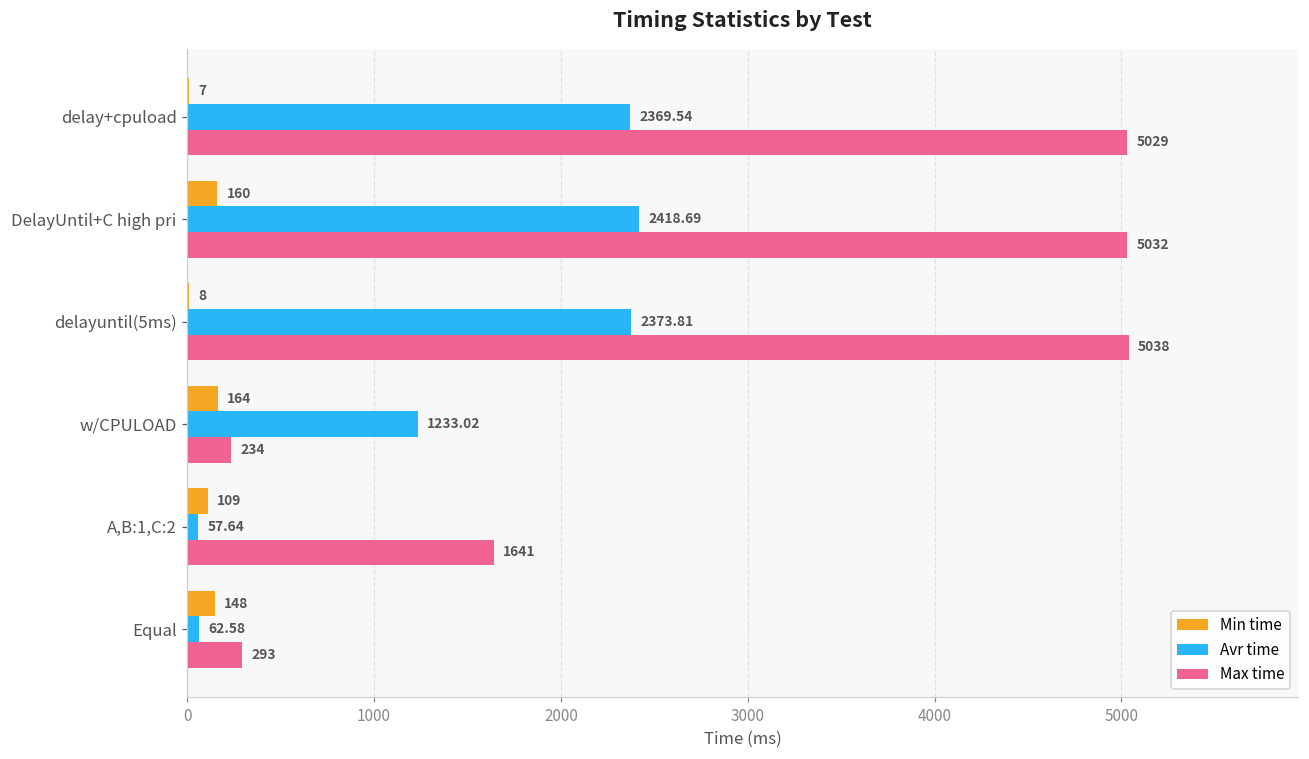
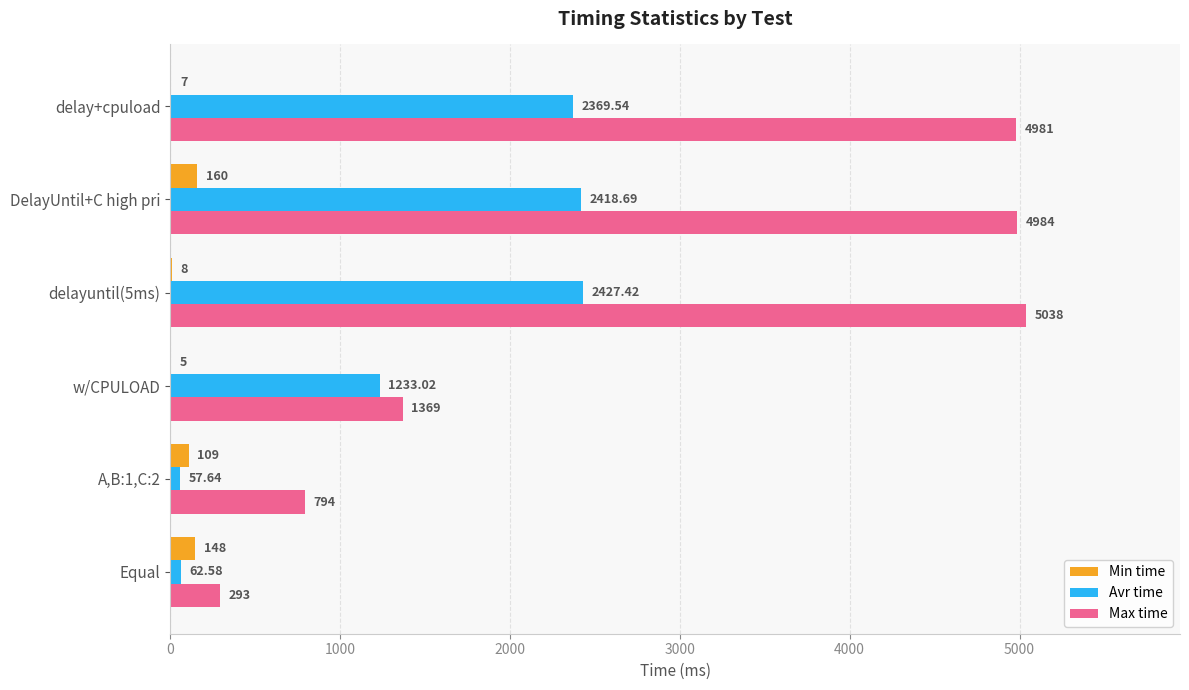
  {
    "Min time": {
      "delay+cpuload": 7,
      "DelayUntil+C high pri": 160,
      "delayuntil(5ms)": 8,
-     "w/CPULOAD": 164,
+     "w/CPULOAD": 5,
      "A,B:1,C:2": 109,
      "Equal": 148
    },
    "Avr time": {
      "delay+cpuload": 2369.54,
      "DelayUntil+C high pri": 2418.69,
-     "delayuntil(5ms)": 2373.81,
+     "delayuntil(5ms)": 2427.42,
      "w/CPULOAD": 1233.02,
      "A,B:1,C:2": 57.64,
      "Equal": 62.58
    },
    "Max time": {
-     "delay+cpuload": 5029,
-     "DelayUntil+C high pri": 5032,
+     "delay+cpuload": 4981,
+     "DelayUntil+C high pri": 4984,
      "delayuntil(5ms)": 5038,
-     "w/CPULOAD": 234,
-     "A,B:1,C:2": 1641,
+     "w/CPULOAD": 1369,
+     "A,B:1,C:2": 794,
      "Equal": 293
    }
  }
